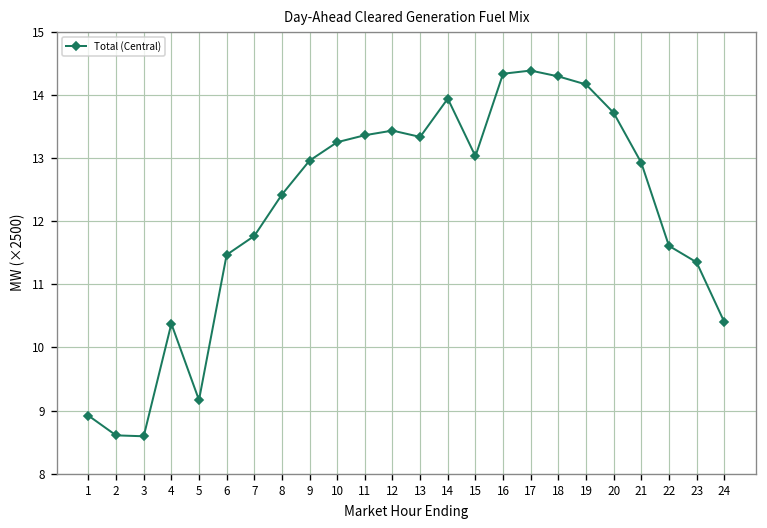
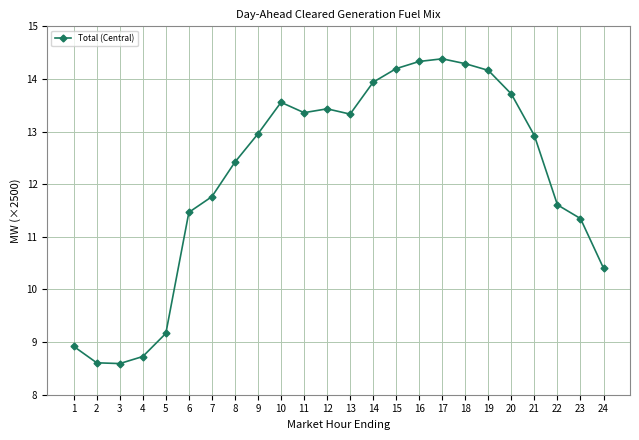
  {
    "1": 8.9,
    "2": 8.6,
    "3": 8.6,
-   "4": 10.4,
+   "4": 8.7,
    "5": 9.2,
    "6": 11.5,
    "7": 11.8,
    "8": 12.4,
    "9": 13.0,
-   "10": 13.2,
+   "10": 13.6,
    "11": 13.4,
    "12": 13.4,
    "13": 13.3,
    "14": 13.9,
-   "15": 13.0,
+   "15": 14.2,
    "16": 14.3,
    "17": 14.4,
    "18": 14.3,
    "19": 14.2,
    "20": 13.7,
    "21": 12.9,
    "22": 11.6,
    "23": 11.3,
    "24": 10.4
  }
